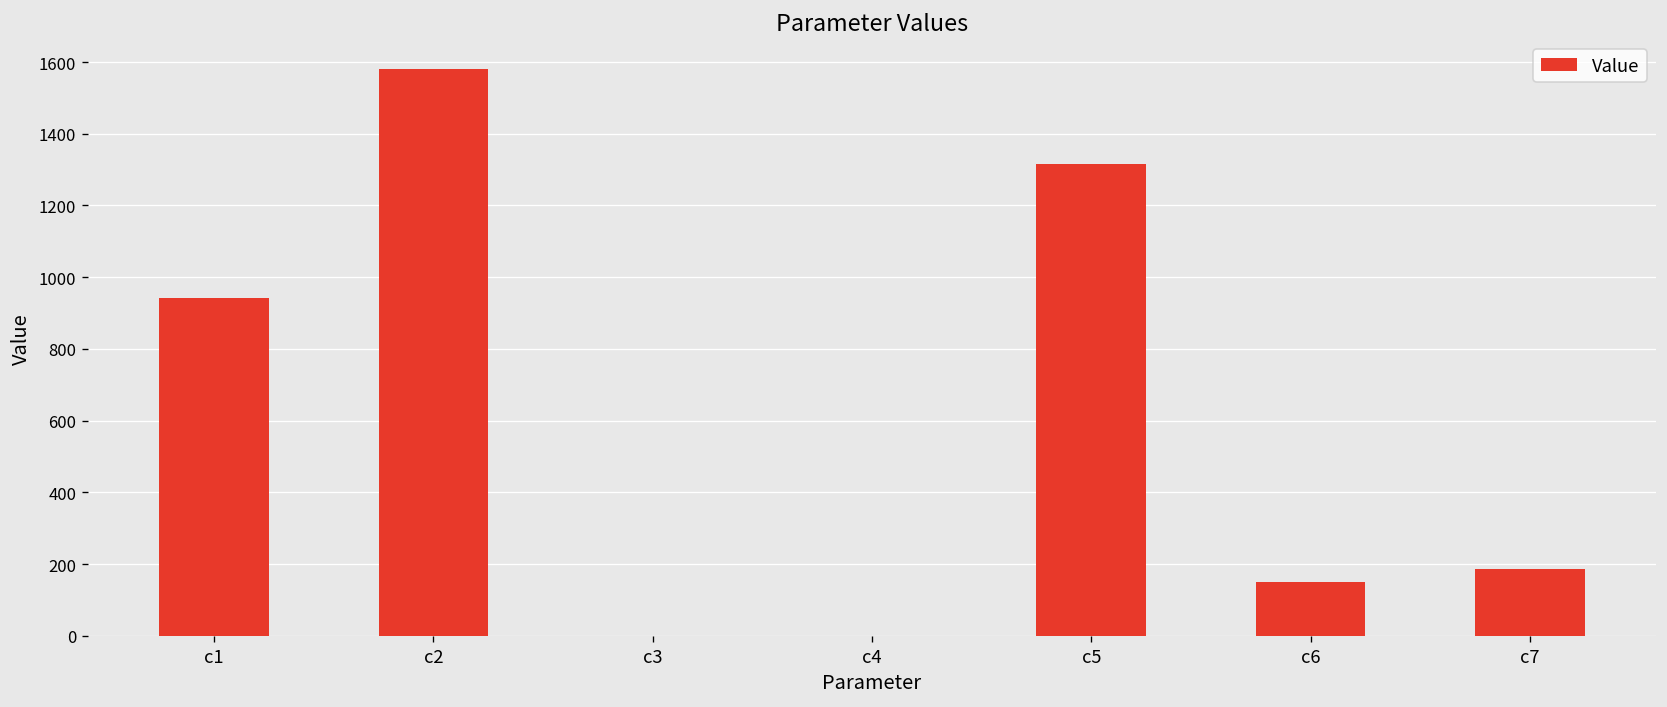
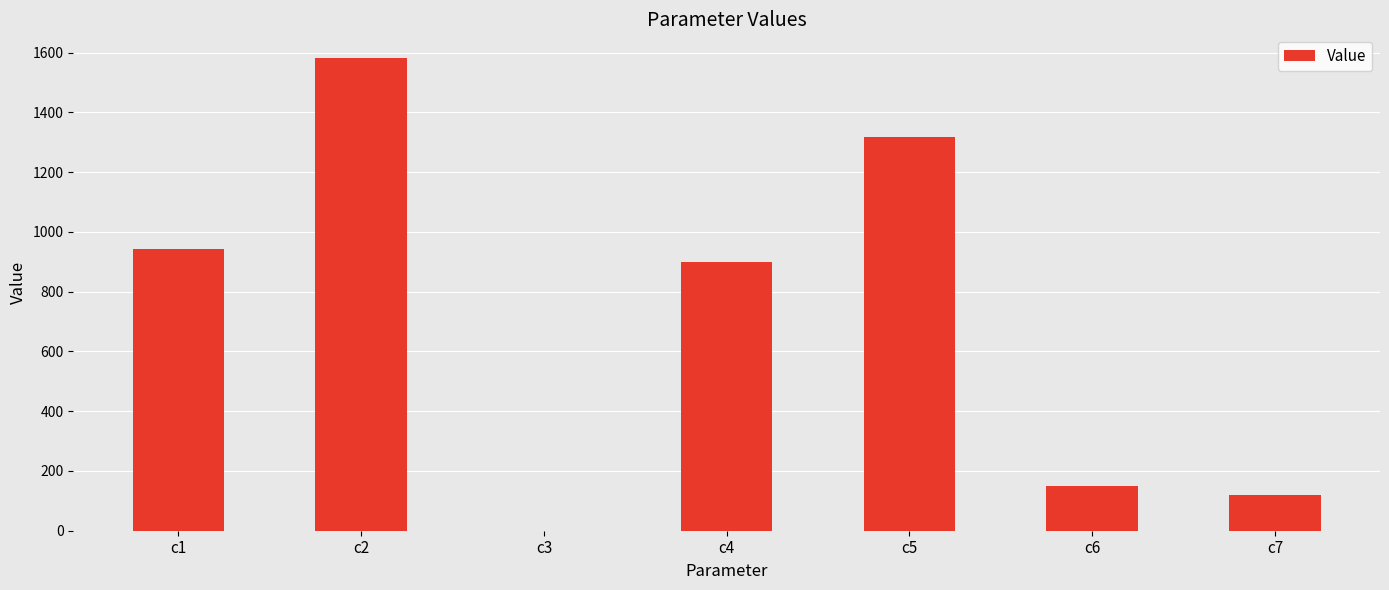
  {
    "c1": 940,
    "c2": 1580,
-   "c4": 0,
+   "c4": 900,
    "c5": 1320,
    "c6": 150,
-   "c7": 190
+   "c7": 120
  }
